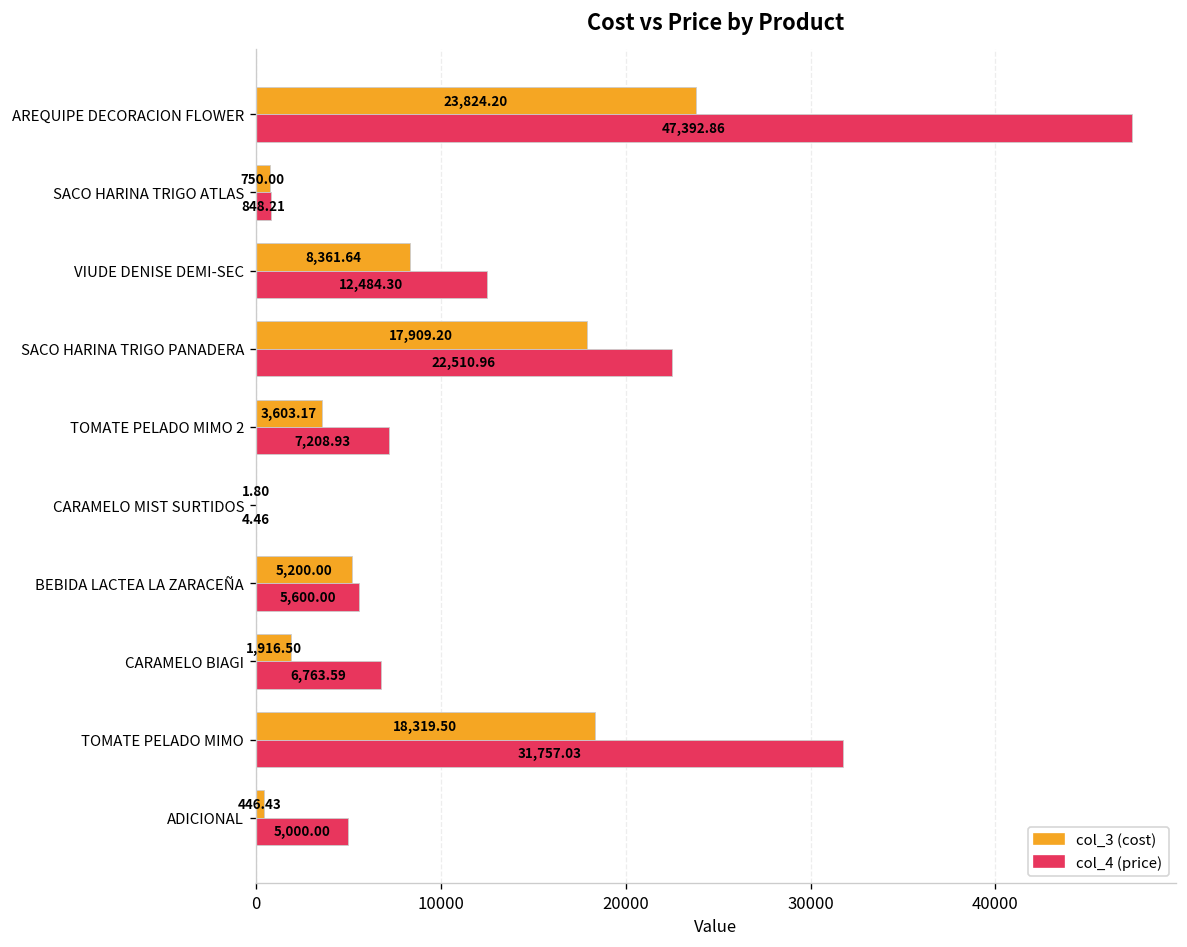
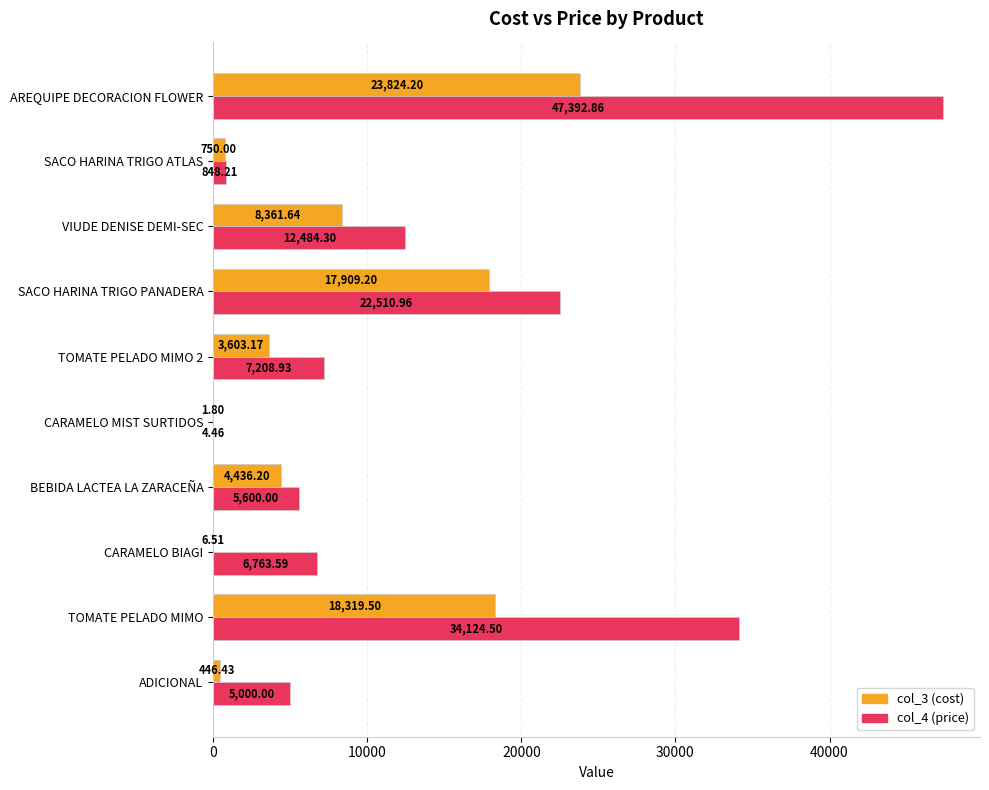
  {
    "col_3 (cost)": {
      "AREQUIPE DECORACION FLOWER": "23,824.20",
      "SACO HARINA TRIGO ATLAS": "750.00",
      "VIUDE DENISE DEMI-SEC": "8,361.64",
      "SACO HARINA TRIGO PANADERA": "17,909.20",
      "TOMATE PELADO MIMO 2": "3,603.17",
      "CARAMELO MIST SURTIDOS": "1.80",
-     "BEBIDA LACTEA LA ZARACEÑA": "5,200.00",
-     "CARAMELO BIAGI": "1,916.50",
+     "BEBIDA LACTEA LA ZARACEÑA": "4,436.20",
+     "CARAMELO BIAGI": "6.51",
      "TOMATE PELADO MIMO": "18,319.50",
      "ADICIONAL": "446.43"
    },
    "col_4 (price)": {
      "AREQUIPE DECORACION FLOWER": "47,392.86",
      "SACO HARINA TRIGO ATLAS": "848.21",
      "VIUDE DENISE DEMI-SEC": "12,484.30",
      "SACO HARINA TRIGO PANADERA": "22,510.96",
      "TOMATE PELADO MIMO 2": "7,208.93",
      "CARAMELO MIST SURTIDOS": "4.46",
      "BEBIDA LACTEA LA ZARACEÑA": "5,600.00",
      "CARAMELO BIAGI": "6,763.59",
-     "TOMATE PELADO MIMO": "31,757.03",
+     "TOMATE PELADO MIMO": "34,124.50",
      "ADICIONAL": "5,000.00"
    }
  }
